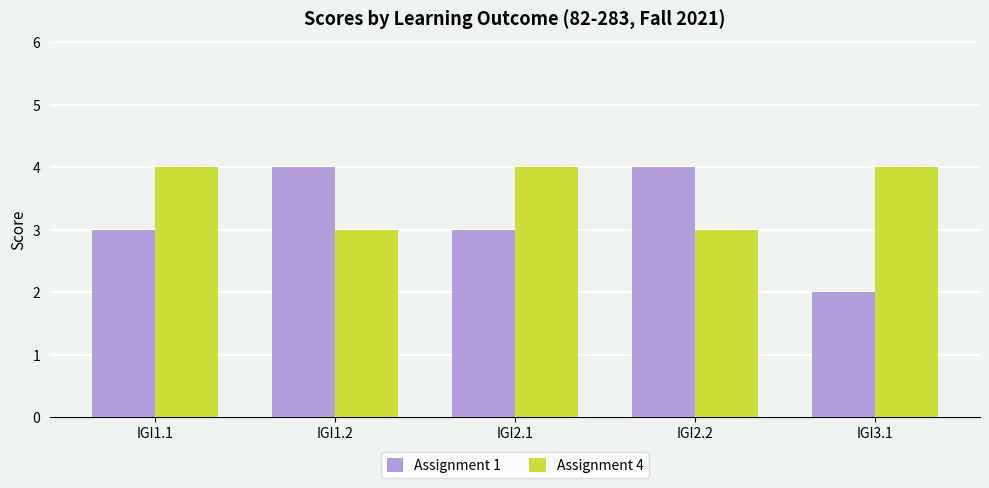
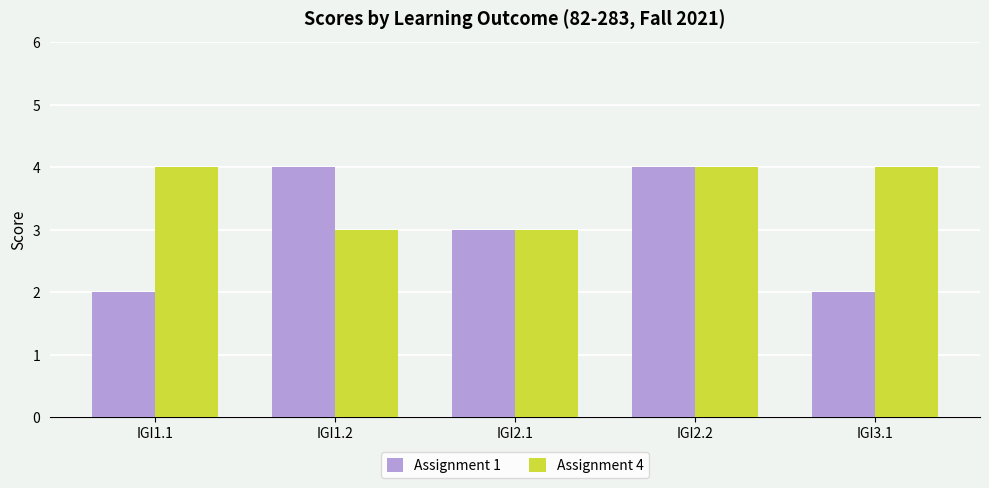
  {
    "Assignment 1": {
-     "IGI1.1": 3,
+     "IGI1.1": 2,
      "IGI1.2": 4,
      "IGI2.1": 3,
      "IGI2.2": 4,
      "IGI3.1": 2
    },
    "Assignment 4": {
      "IGI1.1": 4,
      "IGI1.2": 3,
-     "IGI2.1": 4,
-     "IGI2.2": 3,
+     "IGI2.1": 3,
+     "IGI2.2": 4,
      "IGI3.1": 4
    }
  }
